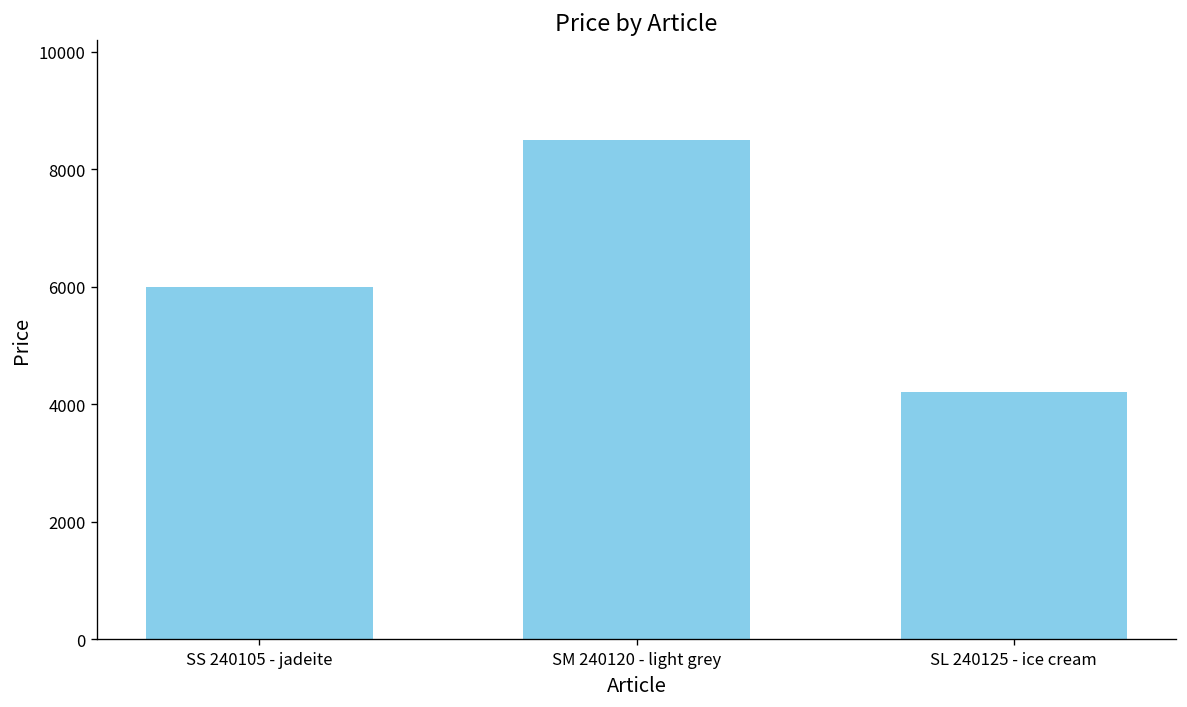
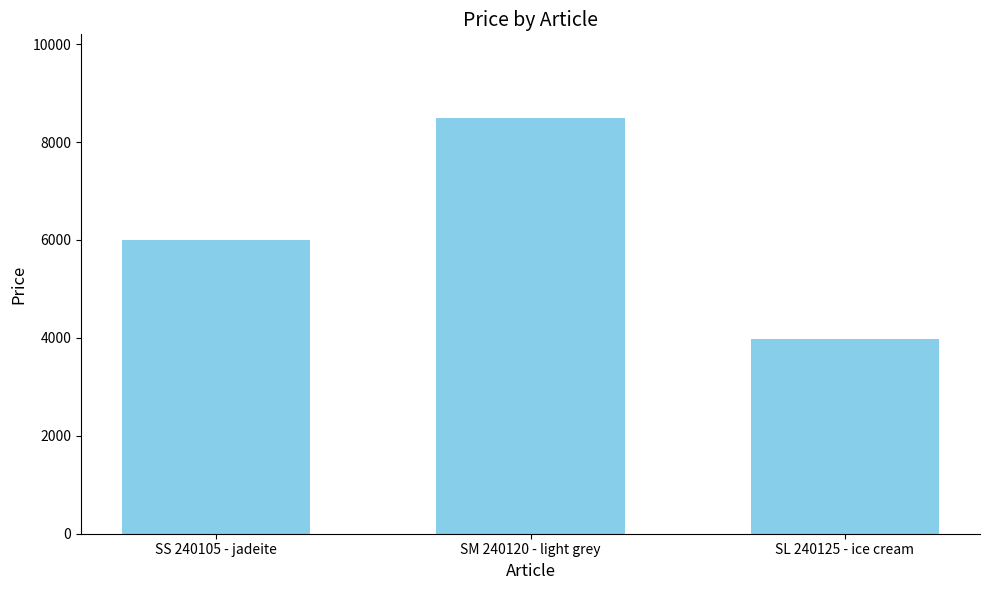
  {
    "SS 240105 - jadeite": 6000,
    "SM 240120 - light grey": 8500,
-   "SL 240125 - ice cream": 4200
+   "SL 240125 - ice cream": 4000
  }
